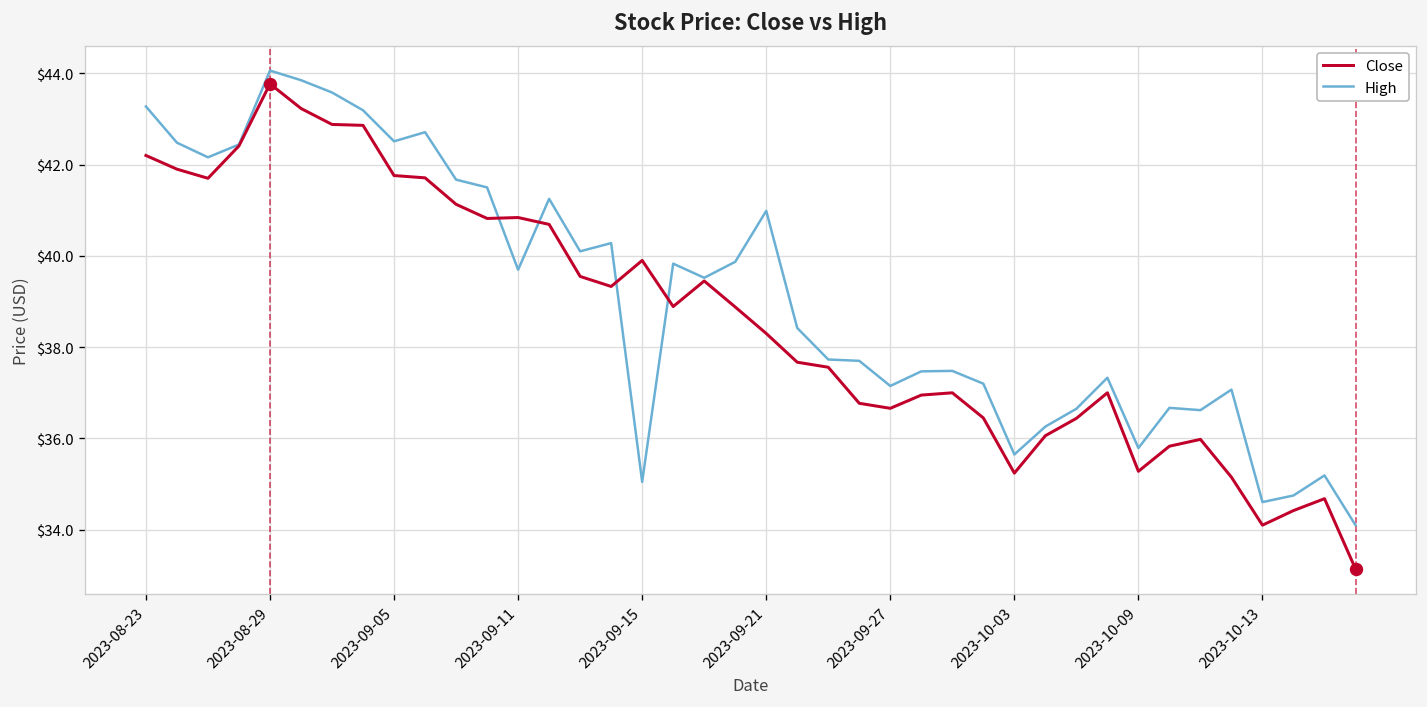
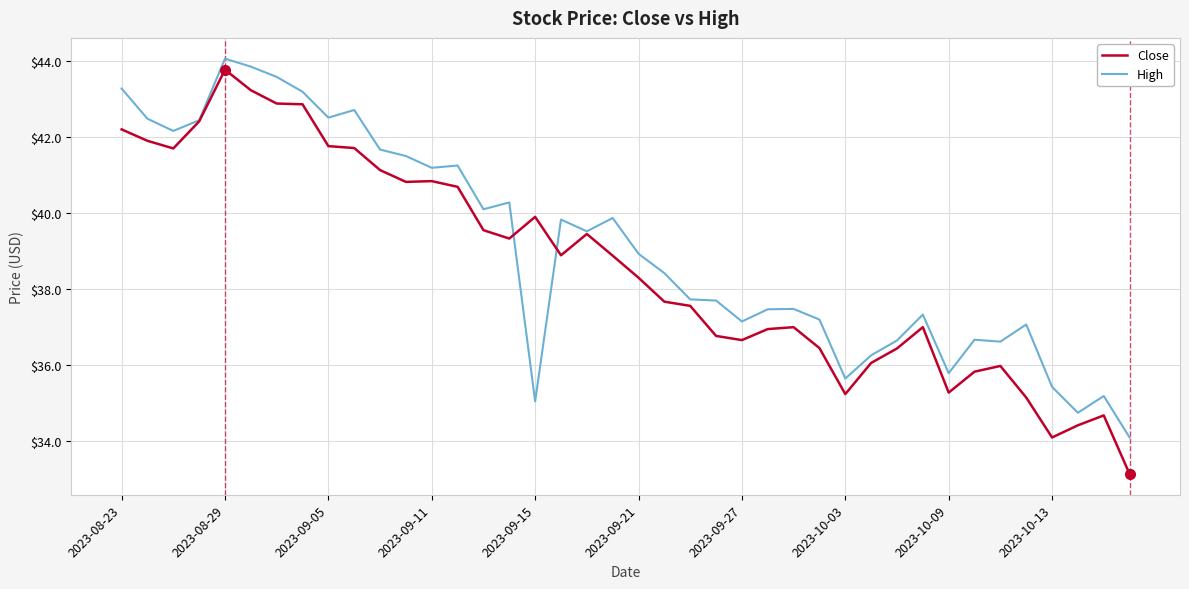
  {
    "High": {
      "2023-08-23": "$43.3",
      "2023-08-29": "$44.1",
      "2023-09-05": "$42.5",
-     "2023-09-11": "$39.7",
+     "2023-09-11": "$41.2",
      "2023-09-15": "$35.0",
-     "2023-09-21": "$41.0",
+     "2023-09-21": "$38.9",
      "2023-09-27": "$37.2",
      "2023-10-03": "$35.6",
      "2023-10-09": "$35.8",
-     "2023-10-13": "$34.6"
+     "2023-10-13": "$35.4"
    }
  }
